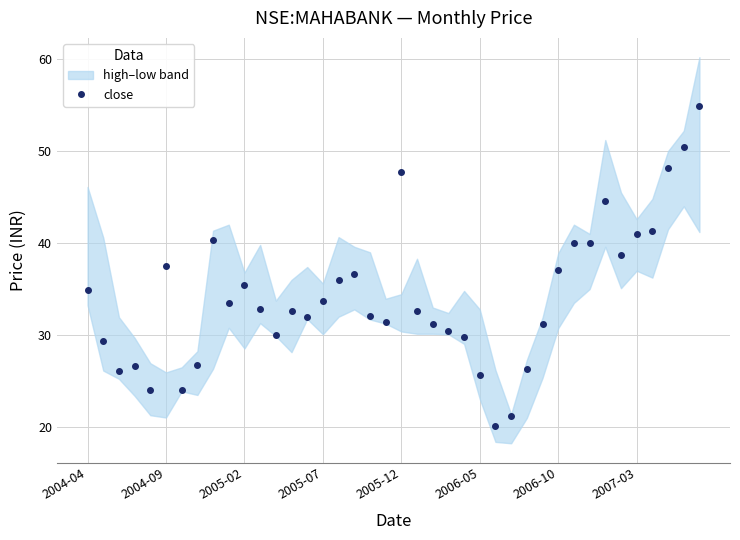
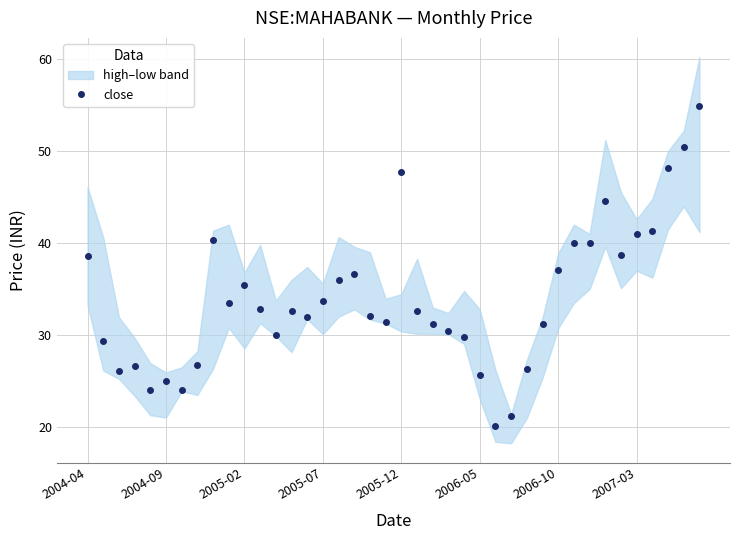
  {
    "close": {
-     "2004-04": 35,
-     "2004-09": 38,
+     "2004-04": 39,
+     "2004-09": 25,
      "2005-02": 35,
      "2005-07": 34,
      "2005-12": 48,
      "2006-05": 26,
      "2006-10": 37,
      "2007-03": 41
    }
  }
